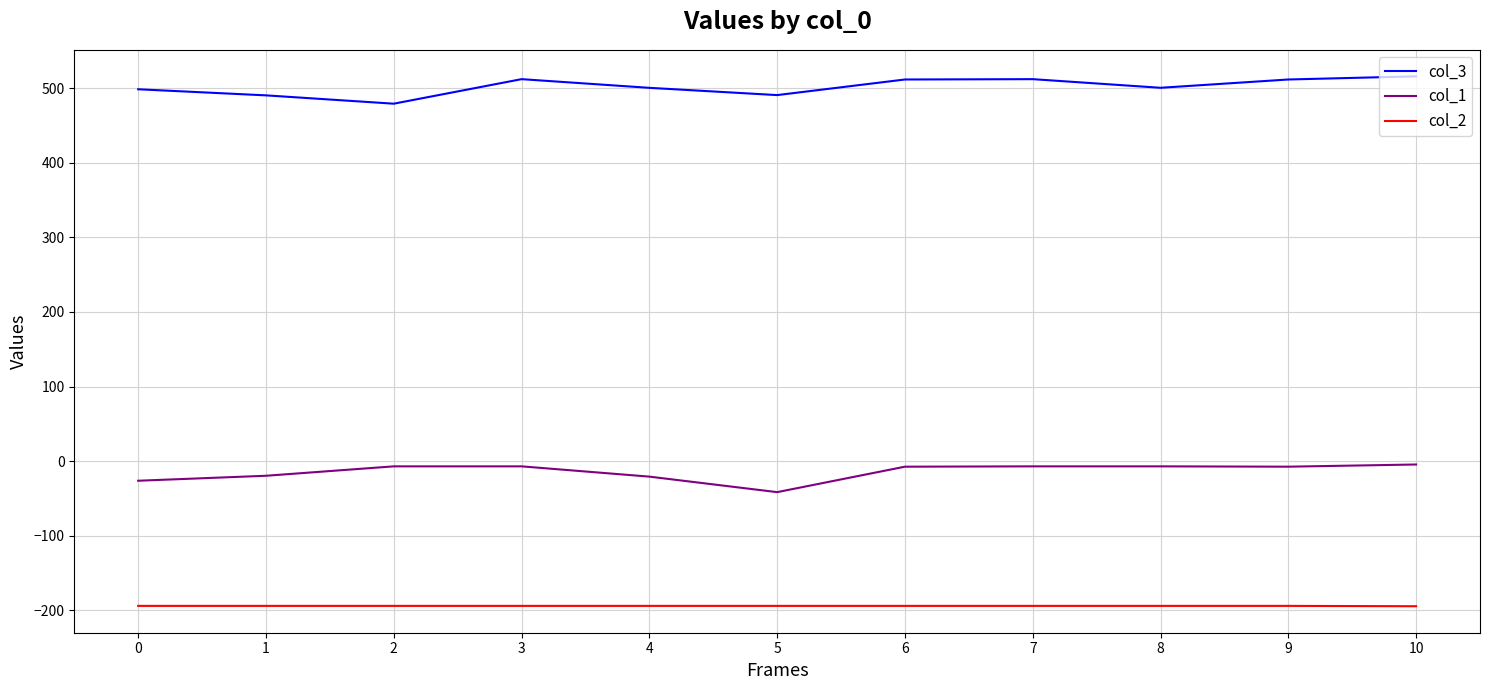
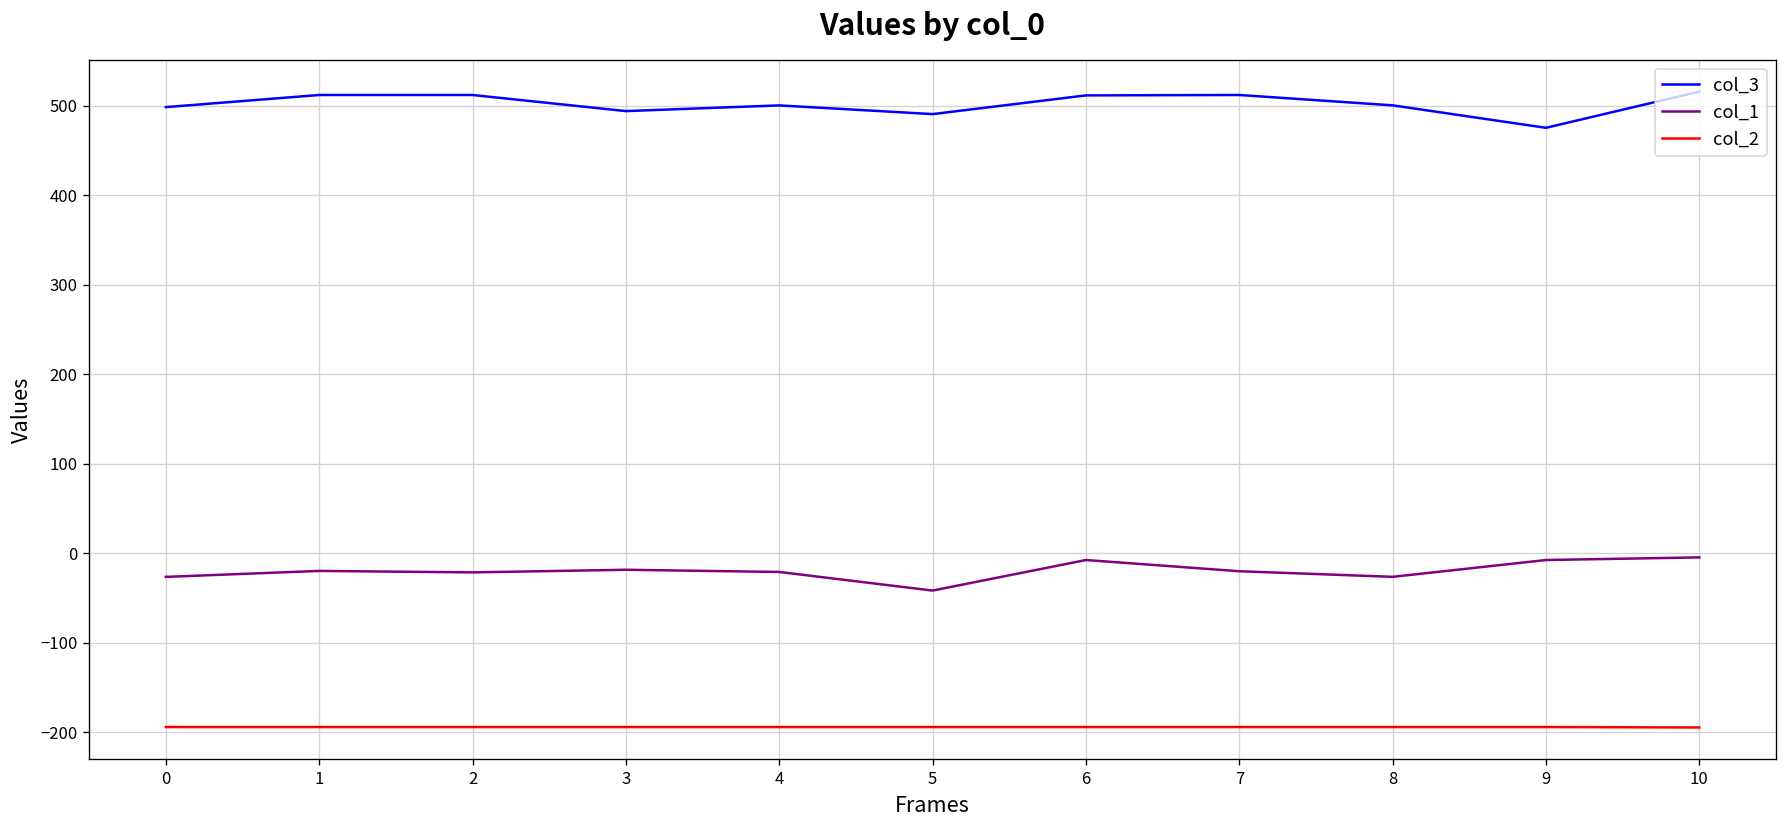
  {
    "col_3": {
      "0": 500,
-     "1": 490,
-     "2": 480,
-     "3": 510,
+     "1": 510,
+     "2": 510,
+     "3": 490,
      "4": 500,
      "5": 490,
      "6": 510,
      "7": 510,
      "8": 500,
-     "9": 510
+     "9": 480
    },
    "col_1": {
      "0": -30,
      "1": -20,
-     "2": -10,
-     "3": -10,
+     "2": -20,
+     "3": -20,
      "4": -20,
      "5": -40,
      "6": -10,
-     "7": -10,
-     "8": -10,
+     "7": -20,
+     "8": -30,
      "9": -10,
      "10": 0
    },
    "col_2": {
      "0": -190,
      "1": -190,
      "2": -190,
      "3": -190,
      "4": -190,
      "5": -190,
      "6": -190,
      "7": -190,
      "8": -190,
      "9": -190,
      "10": -190
    }
  }
